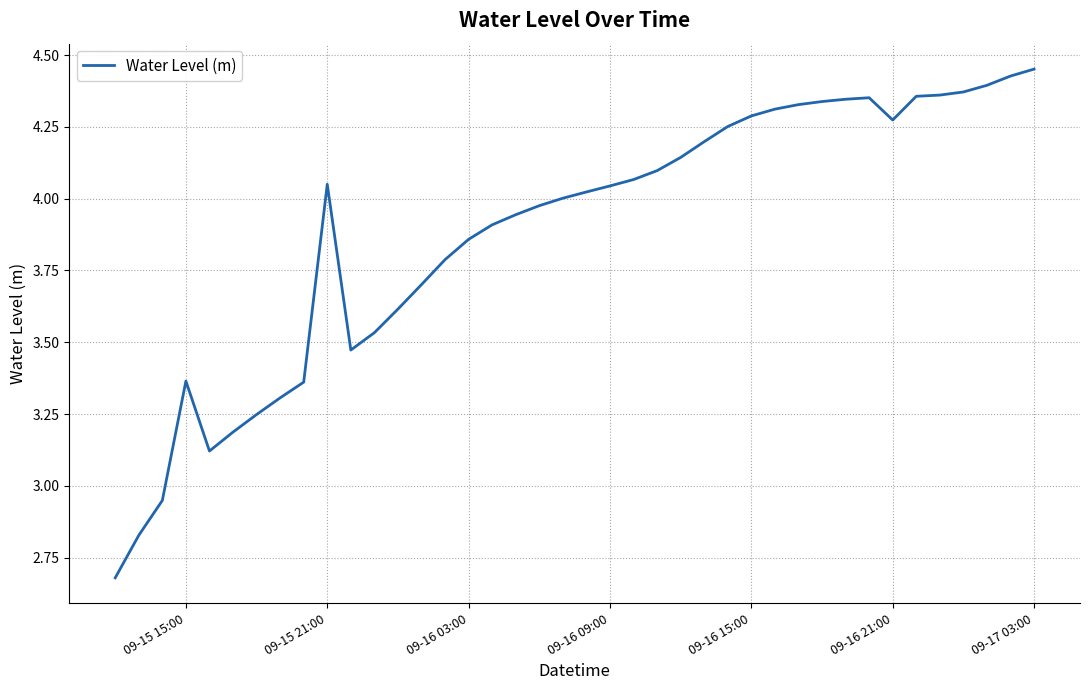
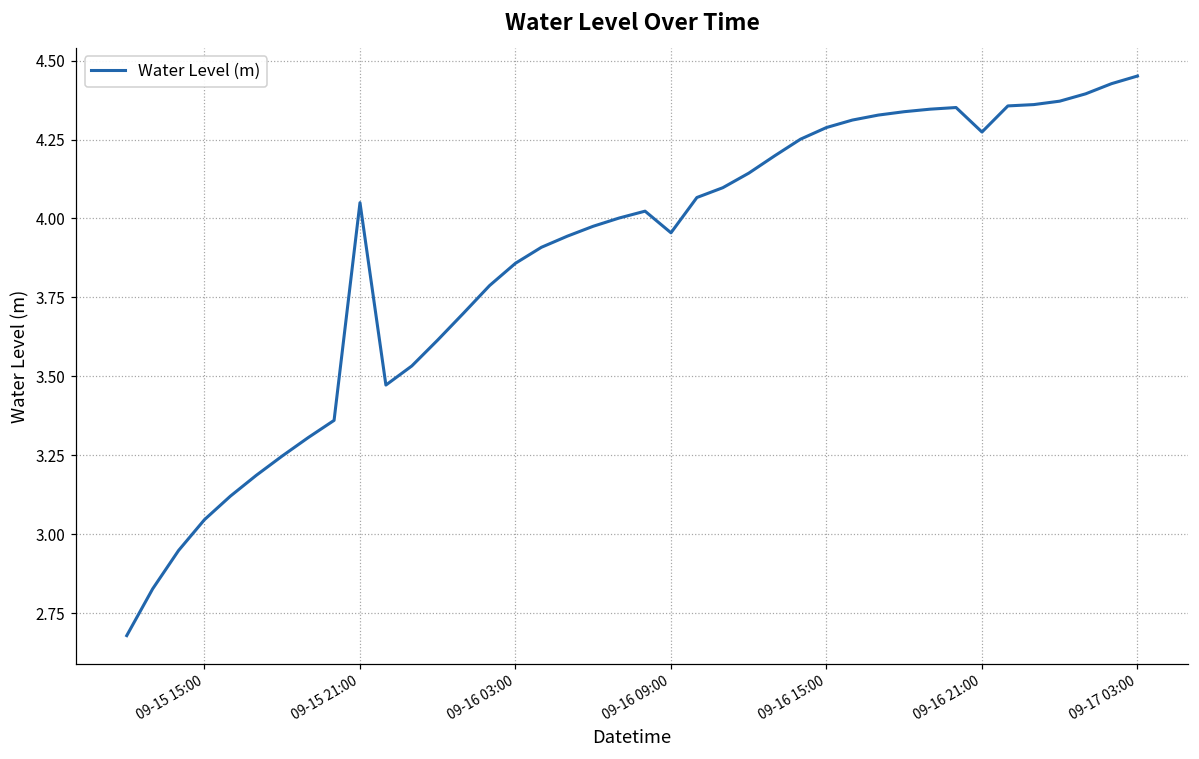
  {
-   "09-15 15:00": 3.36,
+   "09-15 15:00": 3.05,
    "09-15 21:00": 4.05,
    "09-16 03:00": 3.86,
-   "09-16 09:00": 4.04,
+   "09-16 09:00": 3.95,
    "09-16 15:00": 4.29,
    "09-16 21:00": 4.27,
    "09-17 03:00": 4.45
  }
